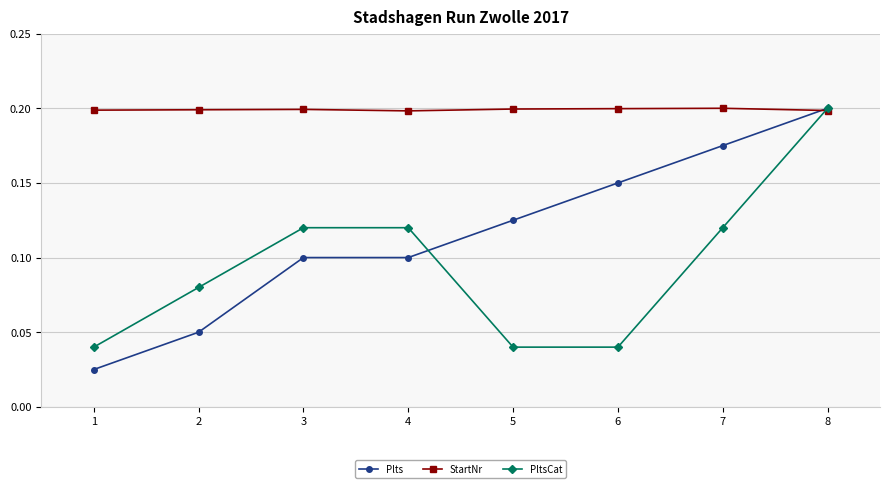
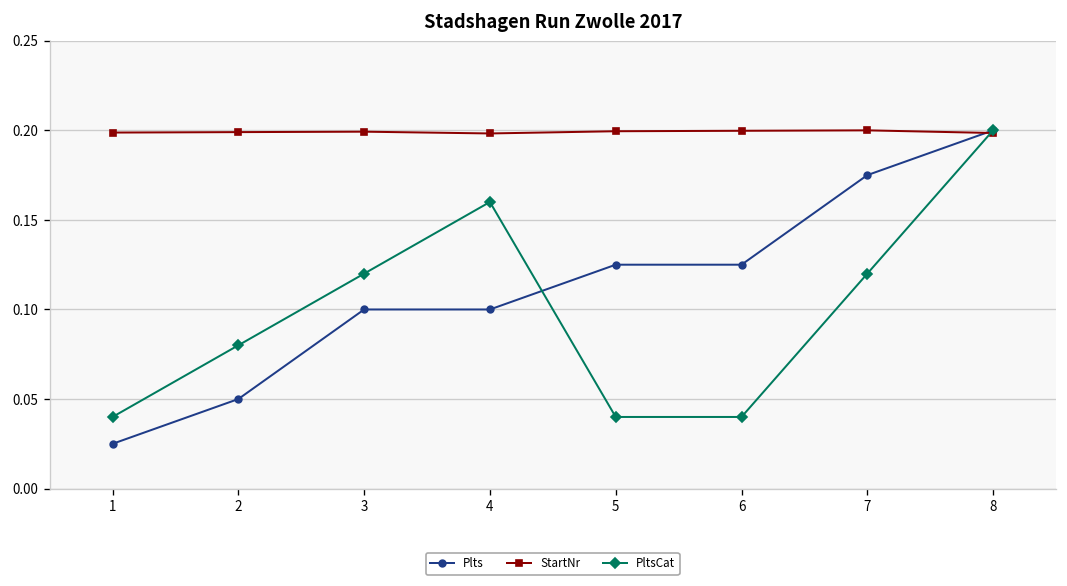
  {
    "Plts": {
      "1": 0.025,
      "2": 0.050,
      "3": 0.100,
      "4": 0.100,
      "5": 0.125,
-     "6": 0.150,
+     "6": 0.125,
      "7": 0.175
    },
    "StartNr": {
      "1": 0.199,
      "2": 0.199,
      "3": 0.199,
      "4": 0.198,
      "5": 0.200,
      "6": 0.200,
      "7": 0.200
    },
    "PltsCat": {
      "1": 0.040,
      "2": 0.080,
      "3": 0.120,
-     "4": 0.120,
+     "4": 0.160,
      "5": 0.040,
      "6": 0.040,
      "7": 0.120
    }
  }
